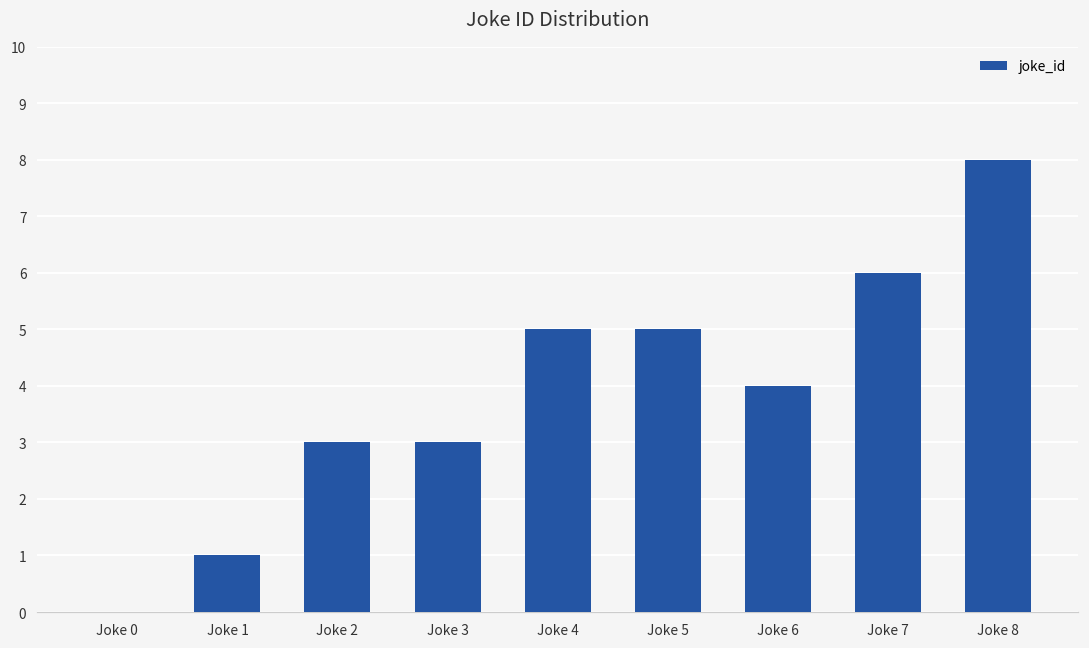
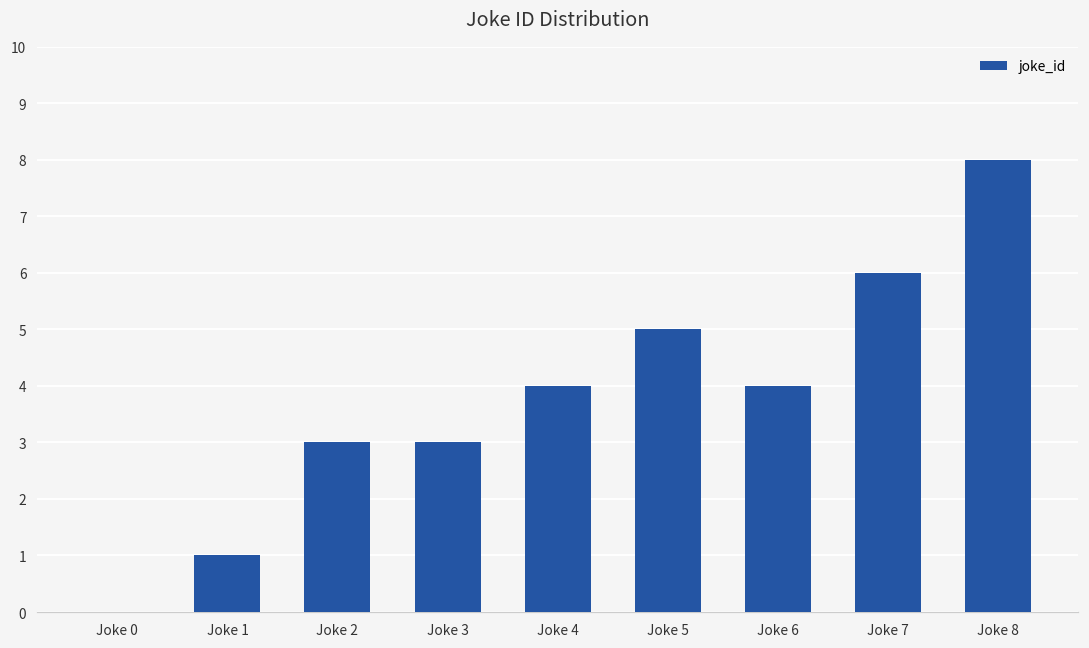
  {
    "Joke 0": 0,
    "Joke 1": 1,
    "Joke 2": 3,
    "Joke 3": 3,
-   "Joke 4": 5,
+   "Joke 4": 4,
    "Joke 5": 5,
    "Joke 6": 4,
    "Joke 7": 6,
    "Joke 8": 8
  }
